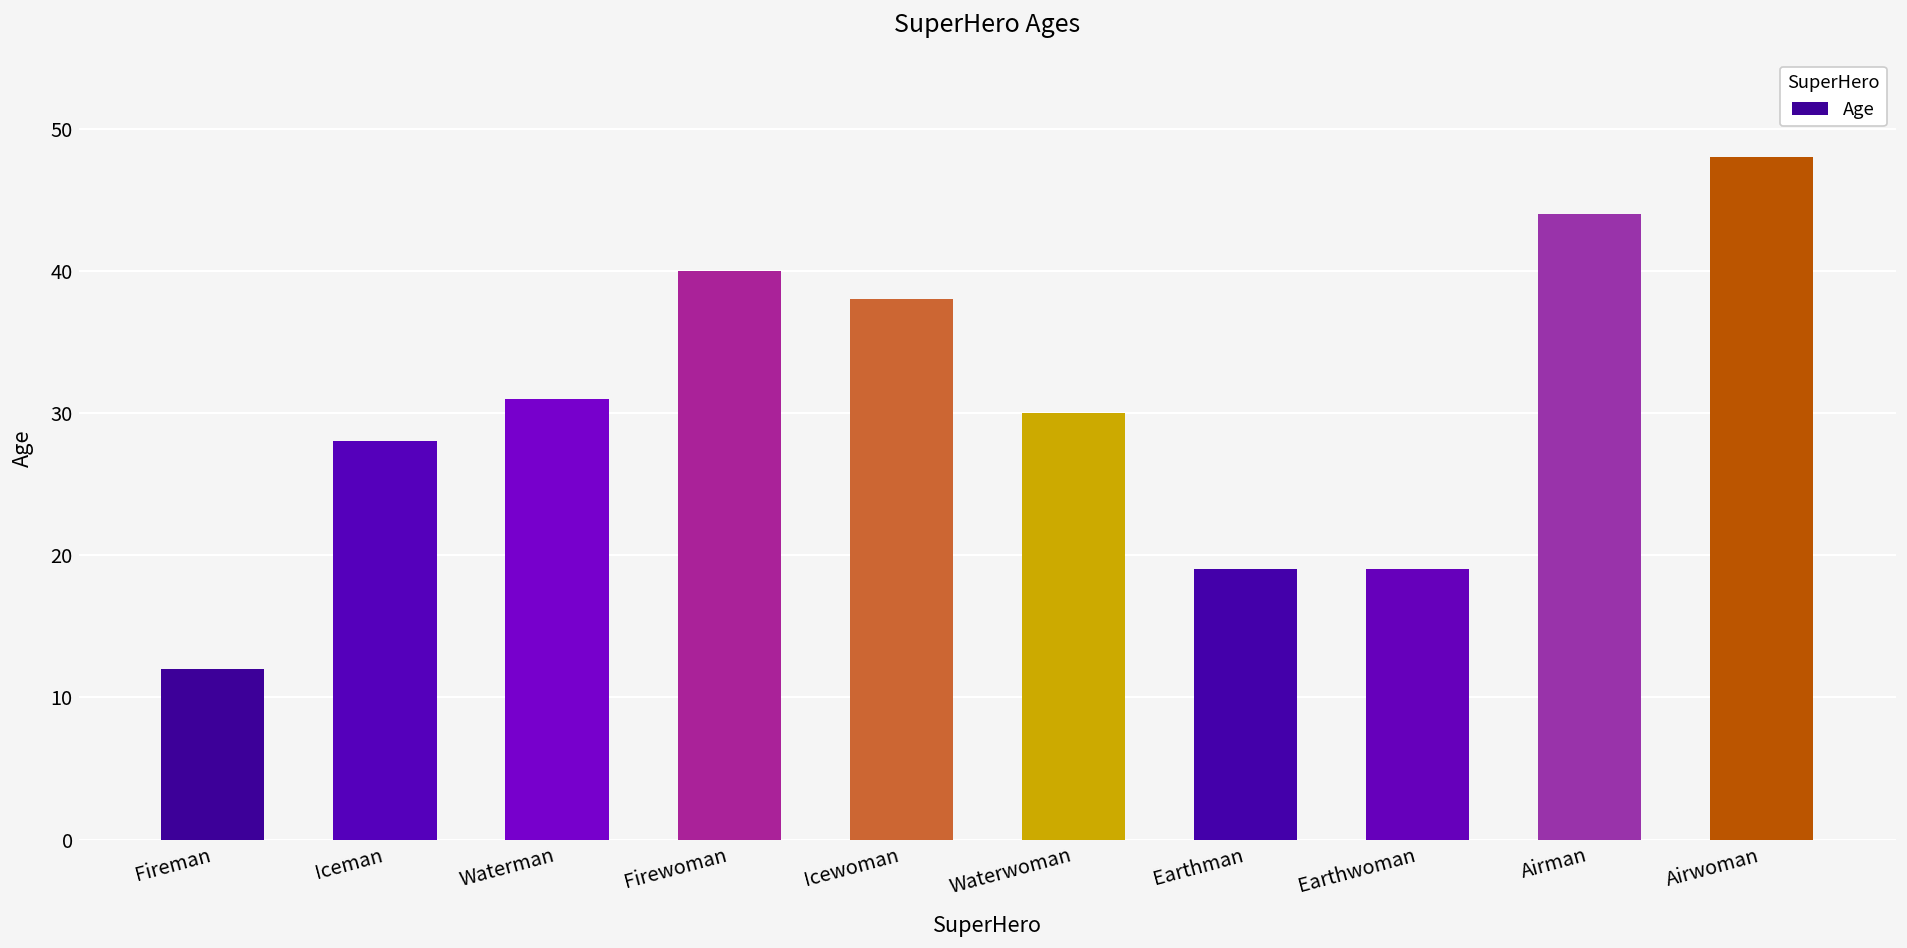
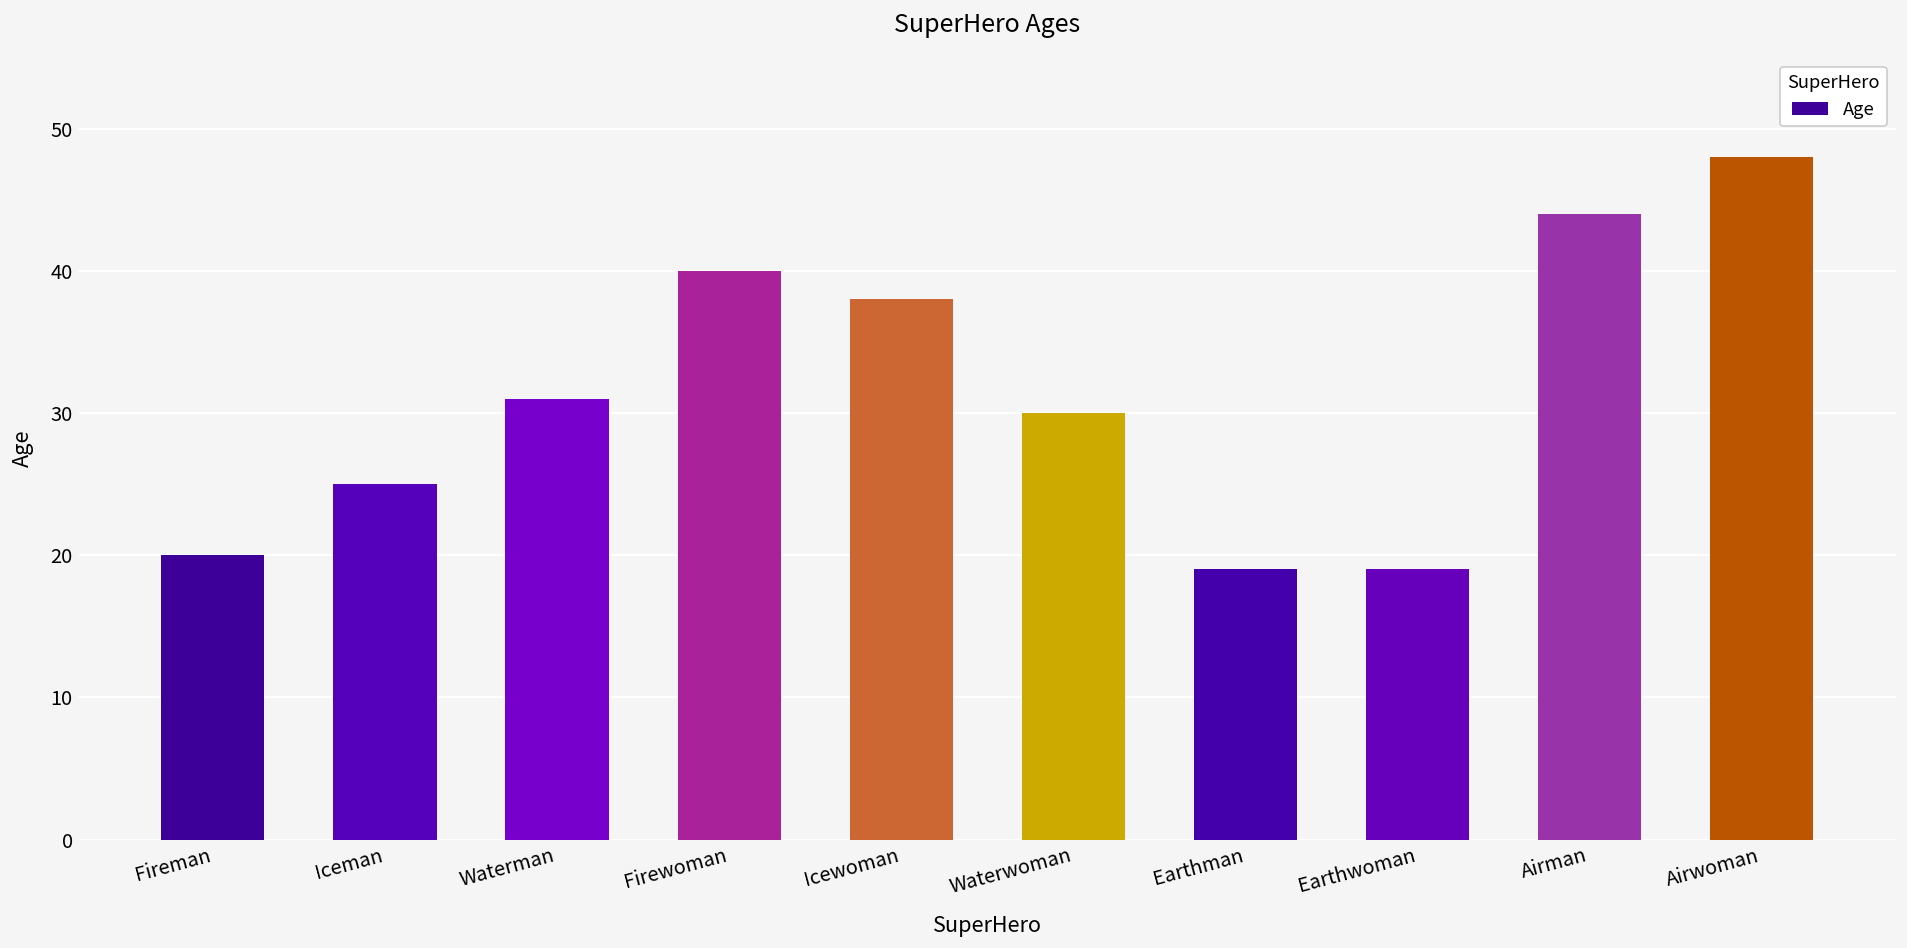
  {
-   "Fireman": 12,
-   "Iceman": 28,
+   "Fireman": 20,
+   "Iceman": 25,
    "Waterman": 31,
    "Firewoman": 40,
    "Icewoman": 38,
    "Waterwoman": 30,
    "Earthman": 19,
    "Earthwoman": 19,
    "Airman": 44,
    "Airwoman": 48
  }
